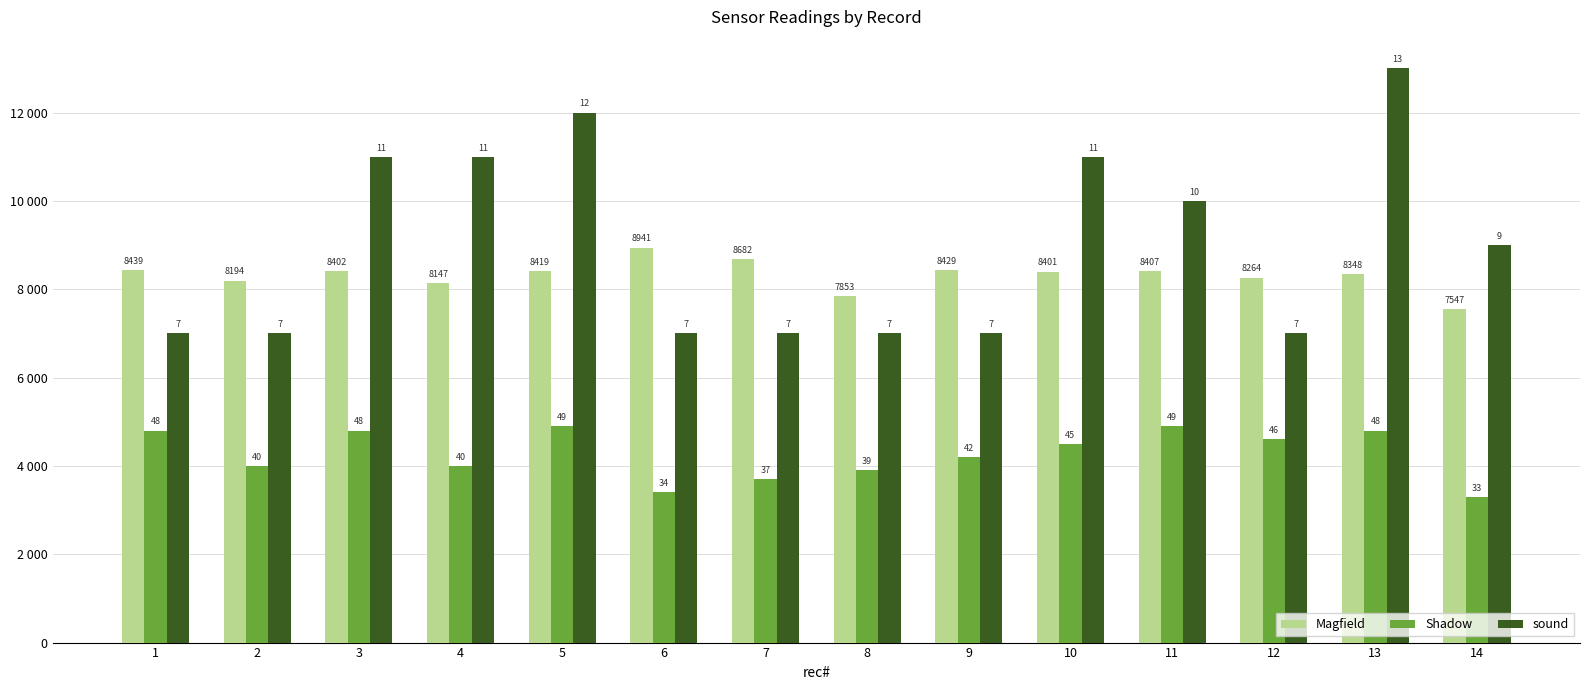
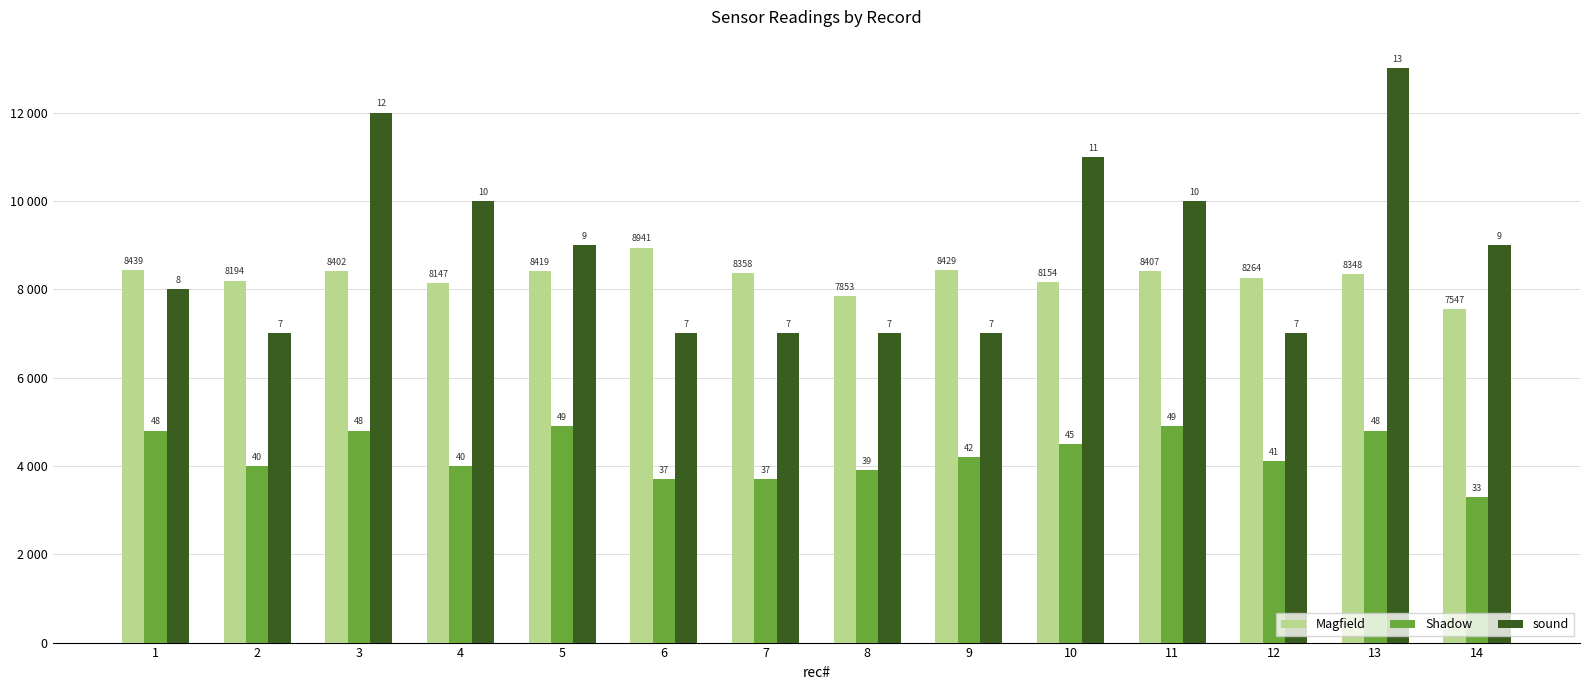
  {
    "Magfield": {
      "1": 8439,
      "2": 8194,
      "3": 8402,
      "4": 8147,
      "5": 8419,
      "6": 8941,
-     "7": 8682,
+     "7": 8358,
      "8": 7853,
      "9": 8429,
-     "10": 8401,
+     "10": 8154,
      "11": 8407,
      "12": 8264,
      "13": 8348,
      "14": 7547
    },
    "Shadow": {
-     "6": 34,
-     "12": 46
+     "6": 37,
+     "12": 41
    },
    "sound": {
-     "1": 7,
-     "3": 11,
-     "4": 11,
-     "5": 12
+     "1": 8,
+     "3": 12,
+     "4": 10,
+     "5": 9
    }
  }
